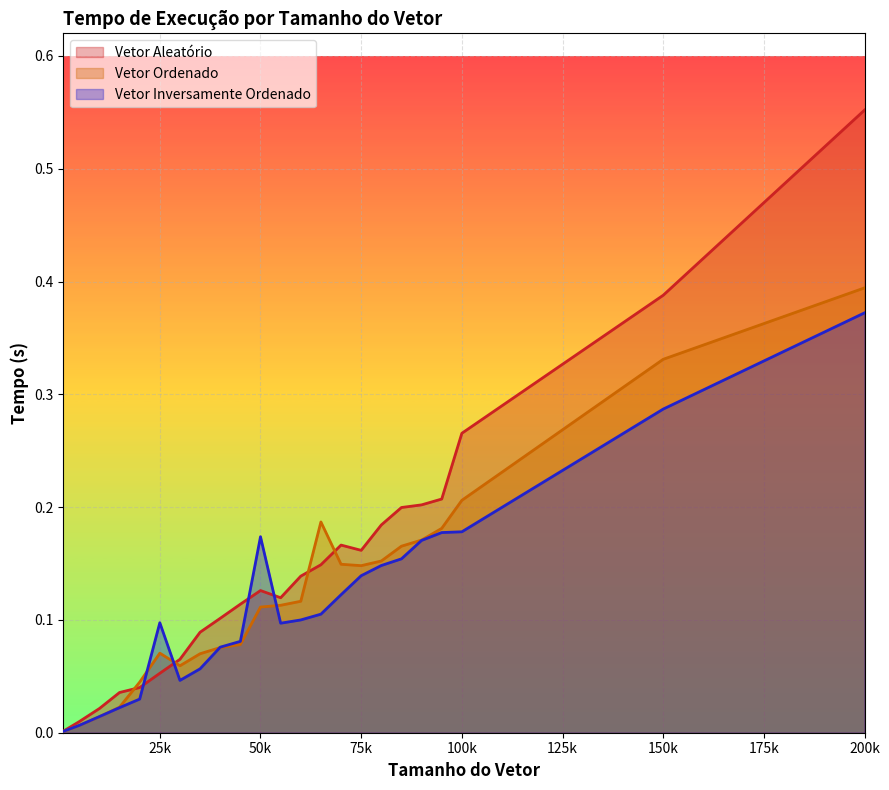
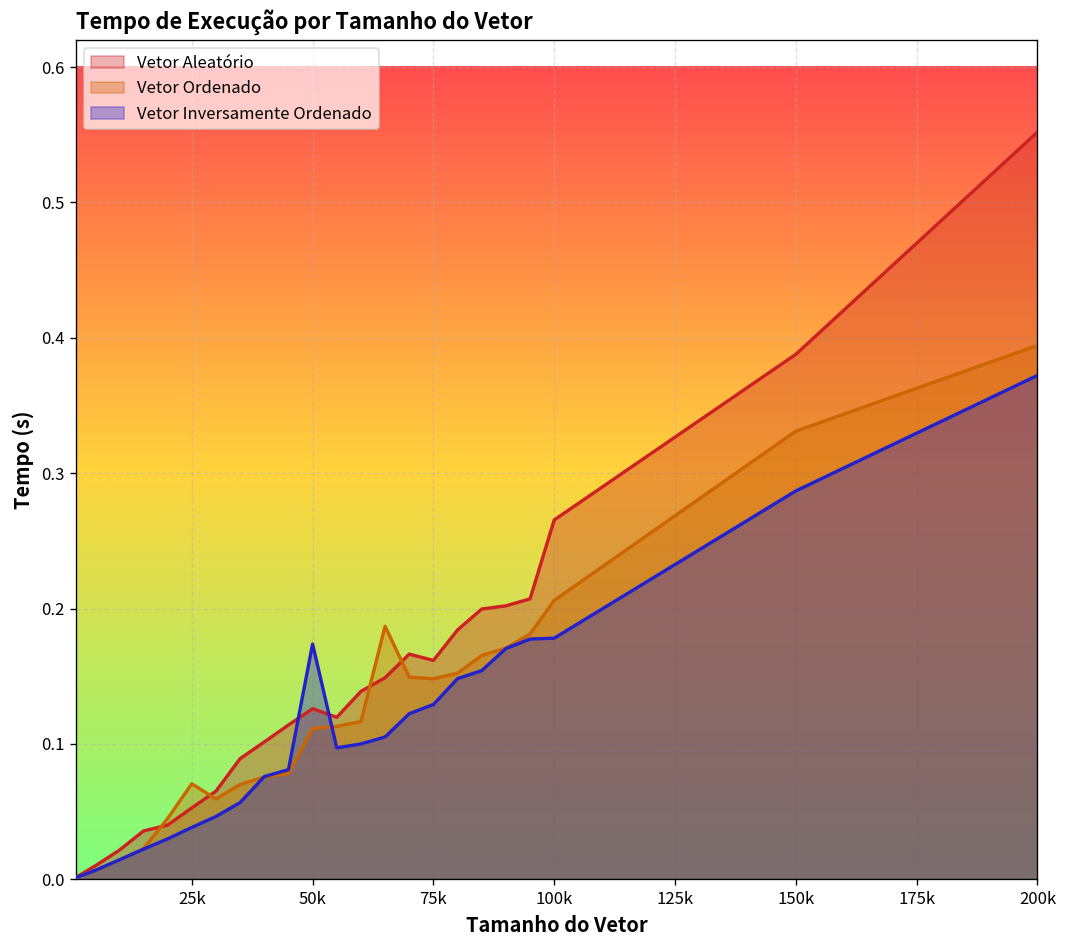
  {
    "Vetor Inversamente Ordenado": {
-     "25k": 0.098,
+     "25k": 0.038,
      "50k": 0.174,
-     "75k": 0.139,
+     "75k": 0.129,
      "100k": 0.178,
      "150k": 0.287,
      "200k": 0.372
    }
  }
